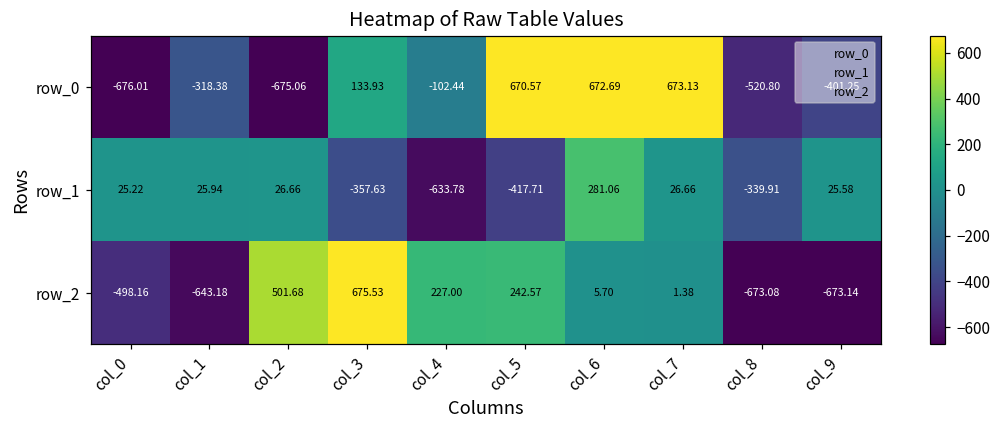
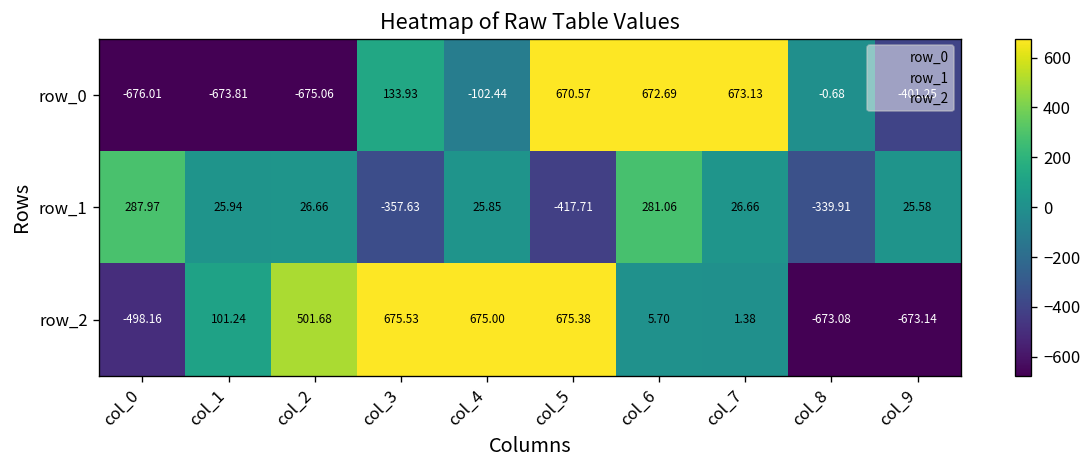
  {
    "row_0": {
      "col_0": -676.01,
-     "col_1": -318.38,
+     "col_1": -673.81,
      "col_2": -675.06,
      "col_3": 133.93,
      "col_4": -102.44,
      "col_5": 670.57,
      "col_6": 672.69,
      "col_7": 673.13,
-     "col_8": -520.80
+     "col_8": -0.68
    },
    "row_1": {
-     "col_0": 25.22,
+     "col_0": 287.97,
      "col_1": 25.94,
      "col_2": 26.66,
      "col_3": -357.63,
-     "col_4": -633.78,
+     "col_4": 25.85,
      "col_5": -417.71,
      "col_6": 281.06,
      "col_7": 26.66,
      "col_8": -339.91,
      "col_9": 25.58
    },
    "row_2": {
      "col_0": -498.16,
-     "col_1": -643.18,
+     "col_1": 101.24,
      "col_2": 501.68,
      "col_3": 675.53,
-     "col_4": 227.00,
-     "col_5": 242.57,
+     "col_4": 675.00,
+     "col_5": 675.38,
      "col_6": 5.70,
      "col_7": 1.38,
      "col_8": -673.08,
      "col_9": -673.14
    }
  }
